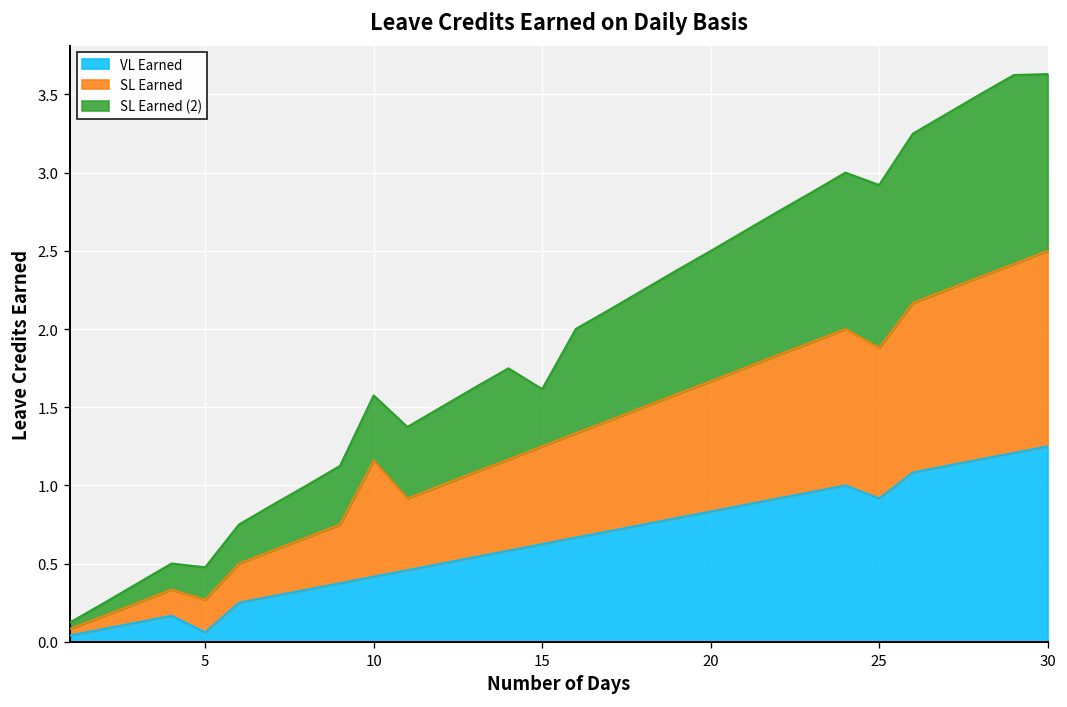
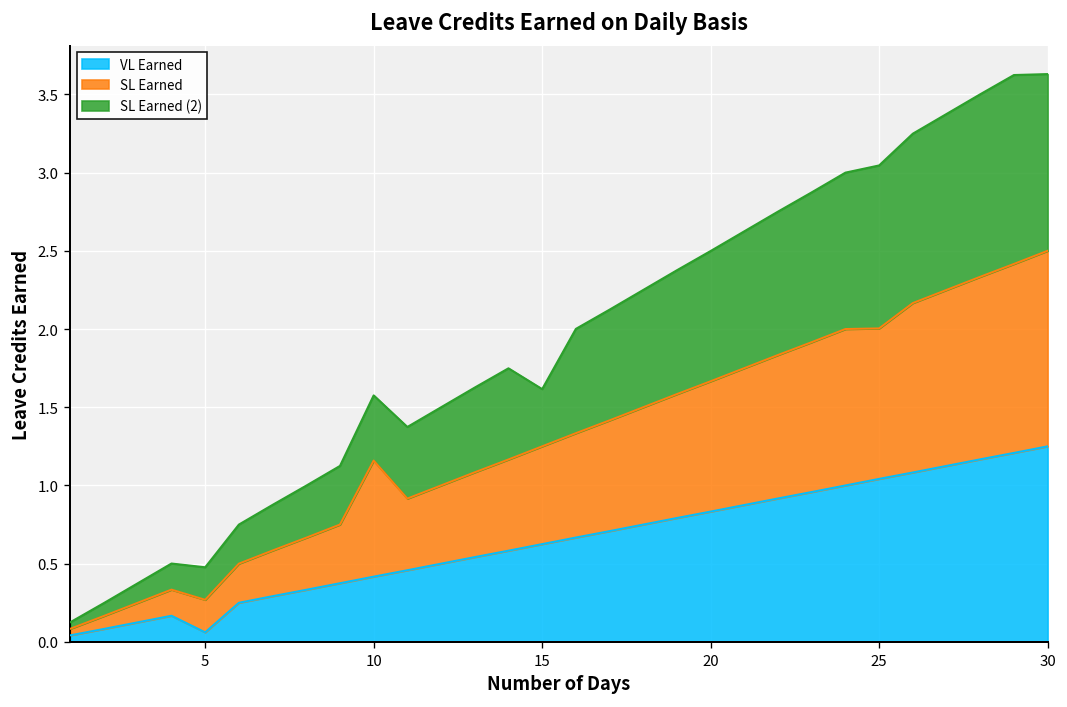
  {
    "VL Earned": {
      "5": 0.06,
      "10": 0.42,
      "15": 0.63,
      "20": 0.83,
-     "25": 0.92,
+     "25": 1.04,
      "30": 1.25
    },
    "SL Earned": {
      "5": 0.21,
      "10": 0.74,
      "15": 0.63,
      "20": 0.83,
      "25": 0.96,
      "30": 1.25
    },
    "SL Earned (2)": {
      "5": 0.21,
      "10": 0.42,
      "15": 0.37,
      "20": 0.83,
      "25": 1.04,
      "30": 1.13
    }
  }
